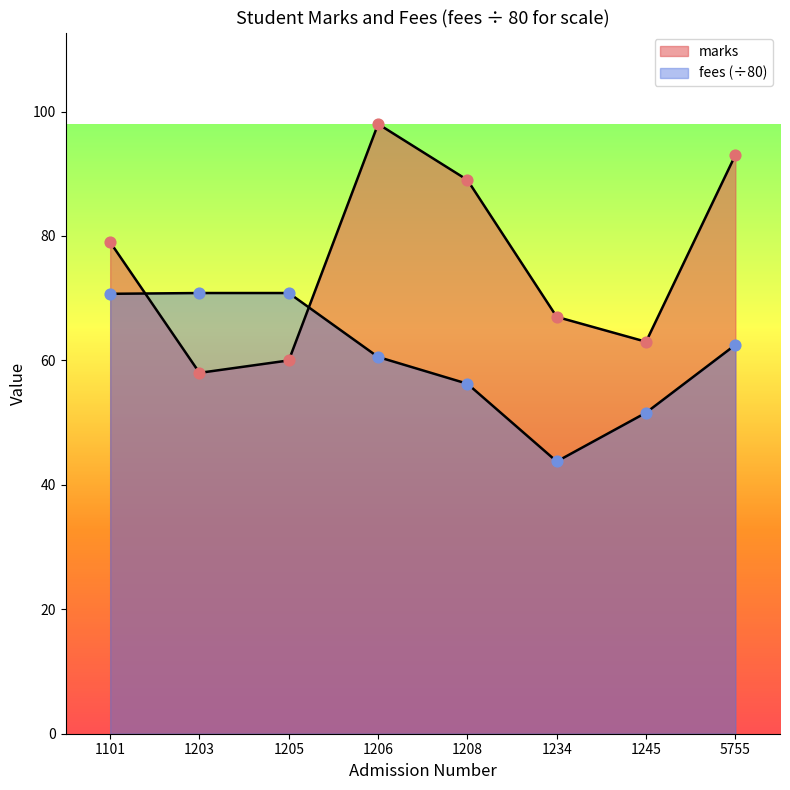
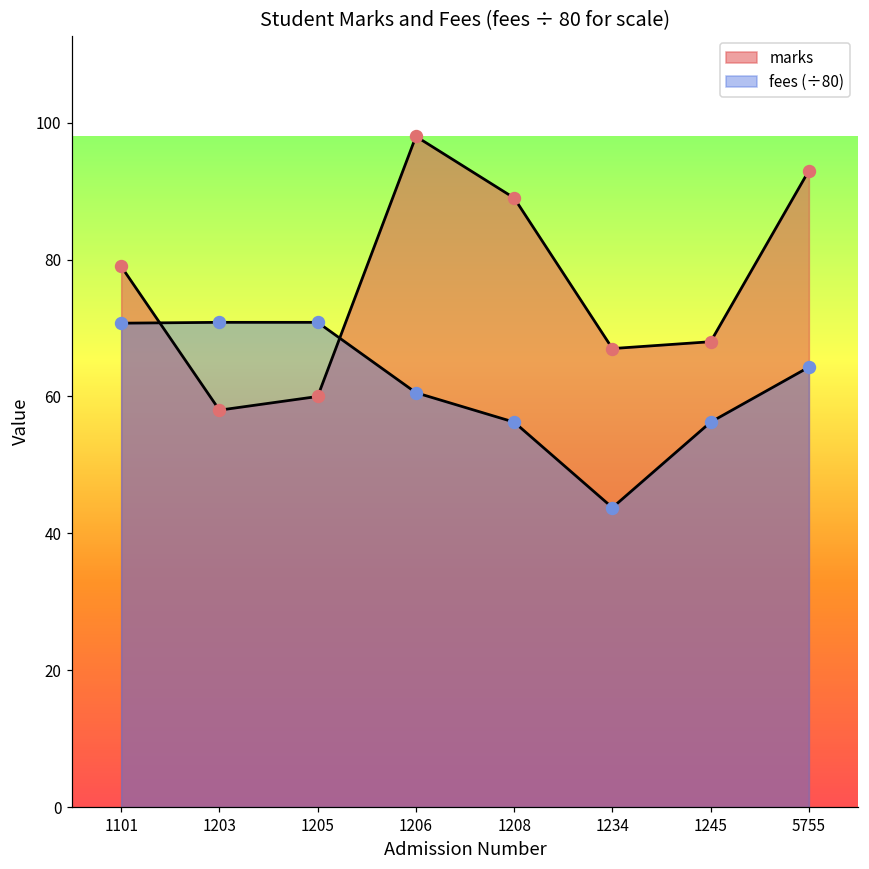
  {
    "marks": {
      "1101": 79,
      "1203": 58,
      "1205": 60,
      "1206": 98,
      "1208": 89,
      "1234": 67,
-     "1245": 63,
+     "1245": 68,
      "5755": 93
    },
    "fees (÷80)": {
      "1101": 71,
      "1203": 71,
      "1205": 71,
      "1206": 61,
      "1208": 56,
      "1234": 44,
-     "1245": 52,
-     "5755": 63
+     "1245": 56,
+     "5755": 64
    }
  }
